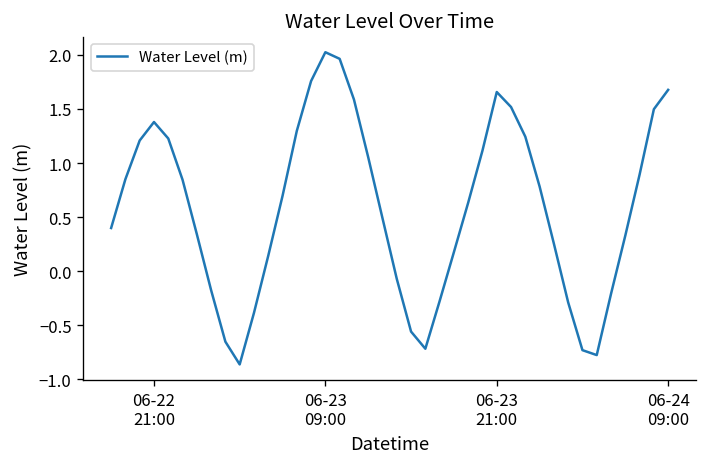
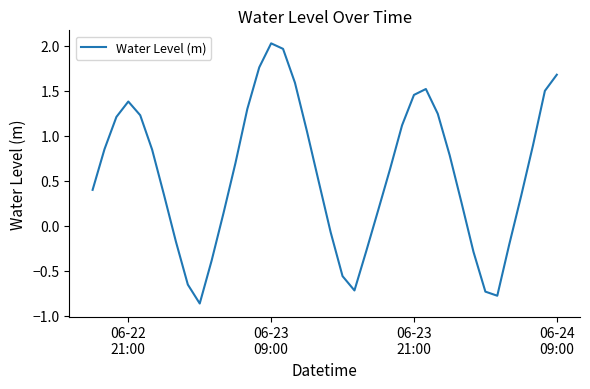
  {
    "06-22 21:00": 1.4,
    "06-23 09:00": 2.0,
-   "06-23 21:00": 1.7,
+   "06-23 21:00": 1.5,
    "06-24 09:00": 1.7
  }
